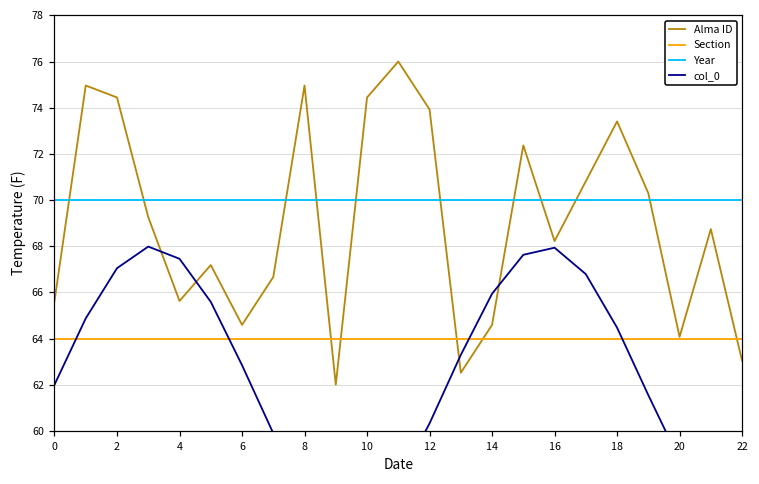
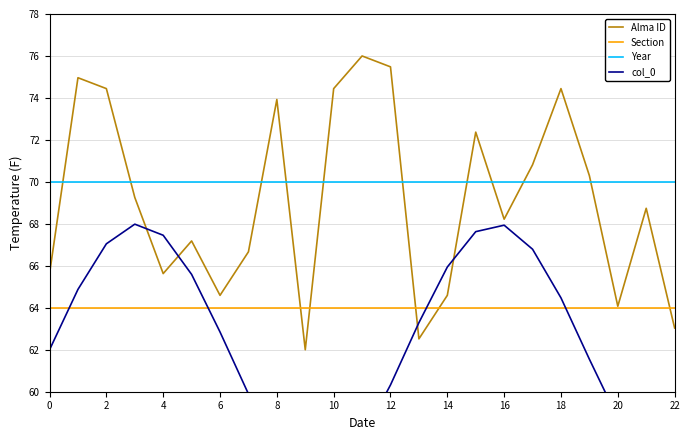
  {
    "Alma ID": {
      "0": 65.6,
      "2": 74.4,
      "4": 65.6,
      "6": 64.6,
-     "8": 75.0,
+     "8": 73.9,
      "10": 74.4,
-     "12": 73.9,
+     "12": 75.5,
      "14": 64.6,
      "16": 68.2,
-     "18": 73.4,
+     "18": 74.4,
      "22": 63.0
    },
    "Section": {
      "0": 64.0,
      "2": 64.0,
      "4": 64.0,
      "6": 64.0,
      "8": 64.0,
      "10": 64.0,
      "12": 64.0,
      "14": 64.0,
      "16": 64.0,
      "18": 64.0,
      "22": 64.0
    },
    "Year": {
      "0": 70.0,
      "2": 70.0,
      "4": 70.0,
      "6": 70.0,
      "8": 70.0,
      "10": 70.0,
      "12": 70.0,
      "14": 70.0,
      "16": 70.0,
      "18": 70.0,
      "20": 70.0,
      "22": 70.0
    },
    "col_0": {
      "0": 62.0,
      "2": 67.0,
      "4": 67.5,
      "6": 62.8,
      "12": 60.3,
      "14": 65.9,
      "16": 67.9,
      "18": 64.5
    }
  }
